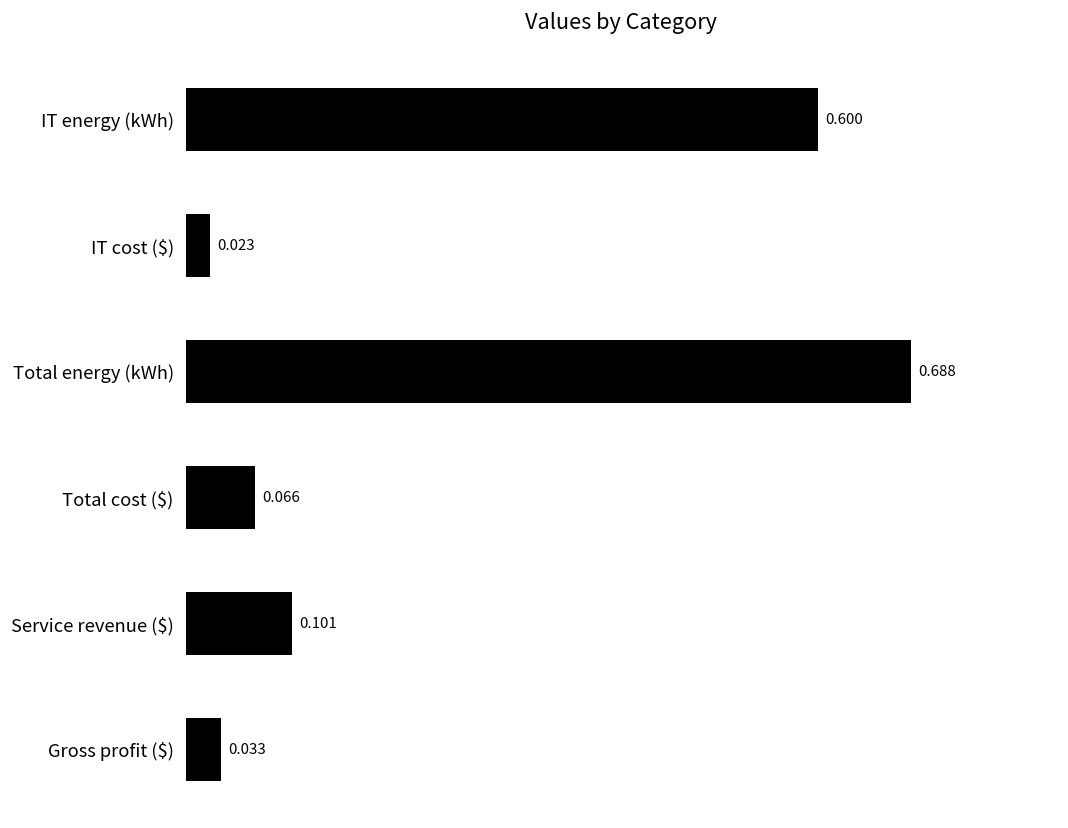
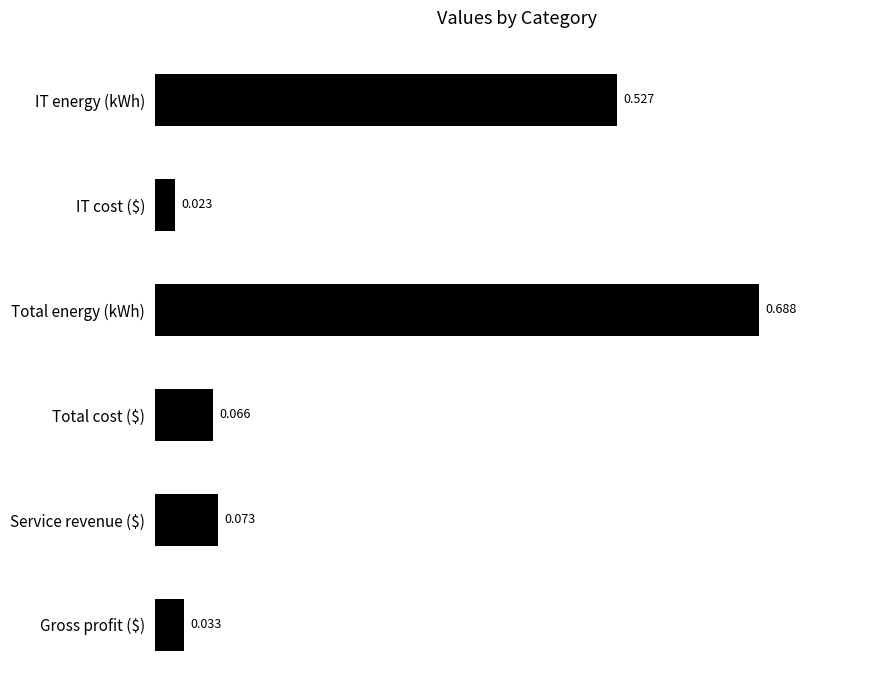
  {
-   "IT energy (kWh)": 0.600,
+   "IT energy (kWh)": 0.527,
    "IT cost ($)": 0.023,
    "Total energy (kWh)": 0.688,
    "Total cost ($)": 0.066,
-   "Service revenue ($)": 0.101,
+   "Service revenue ($)": 0.073,
    "Gross profit ($)": 0.033
  }
